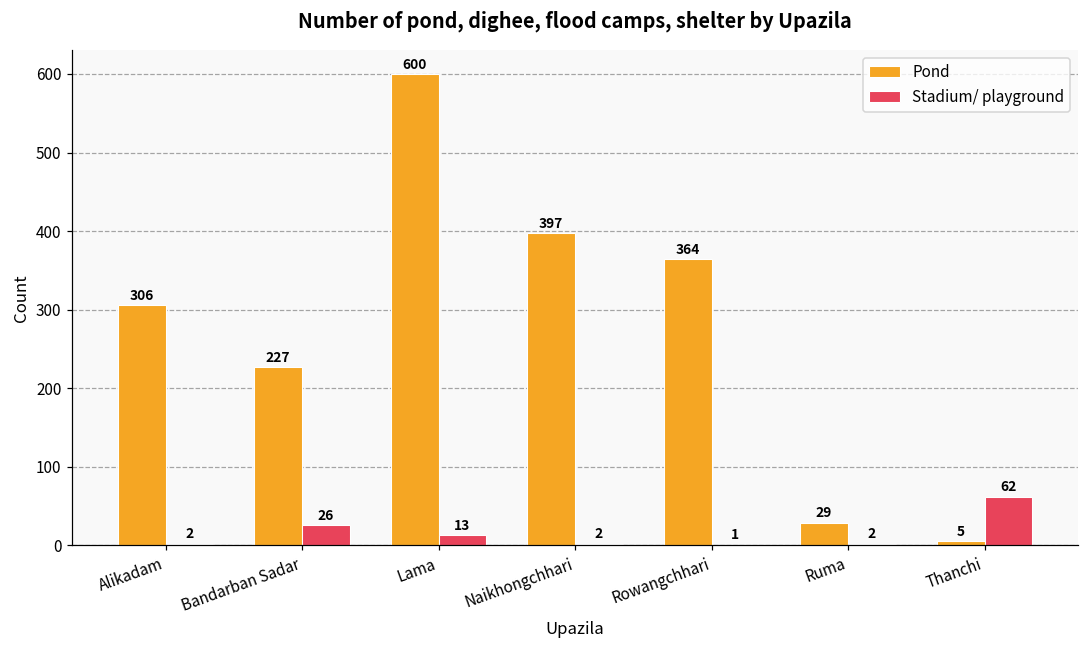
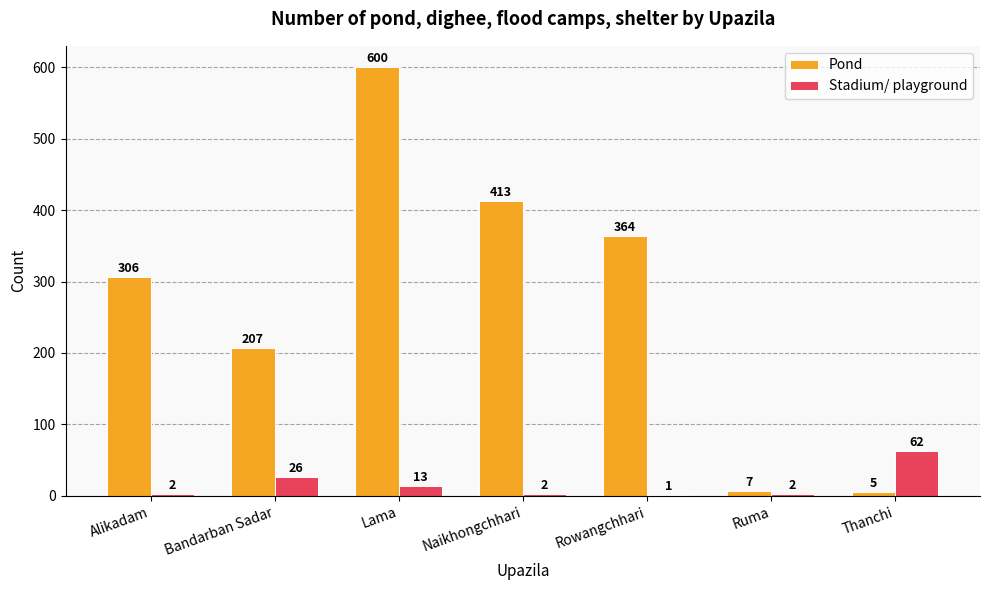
  {
    "Pond": {
      "Alikadam": 306,
-     "Bandarban Sadar": 227,
+     "Bandarban Sadar": 207,
      "Lama": 600,
-     "Naikhongchhari": 397,
+     "Naikhongchhari": 413,
      "Rowangchhari": 364,
-     "Ruma": 29,
+     "Ruma": 7,
      "Thanchi": 5
    },
    "Stadium/ playground": {
      "Alikadam": 2,
      "Bandarban Sadar": 26,
      "Lama": 13,
      "Naikhongchhari": 2,
      "Rowangchhari": 1,
      "Ruma": 2,
      "Thanchi": 62
    }
  }
